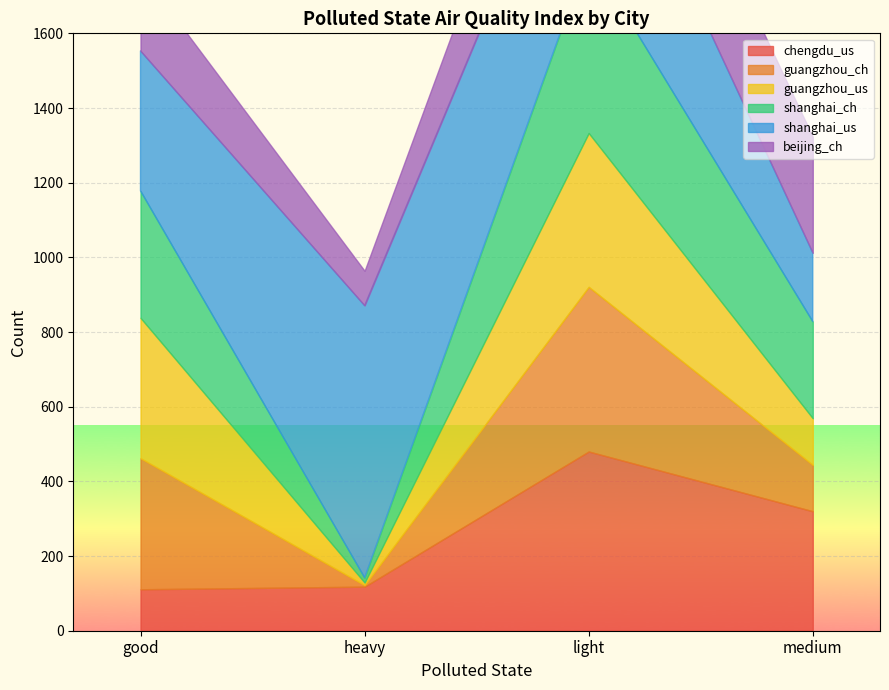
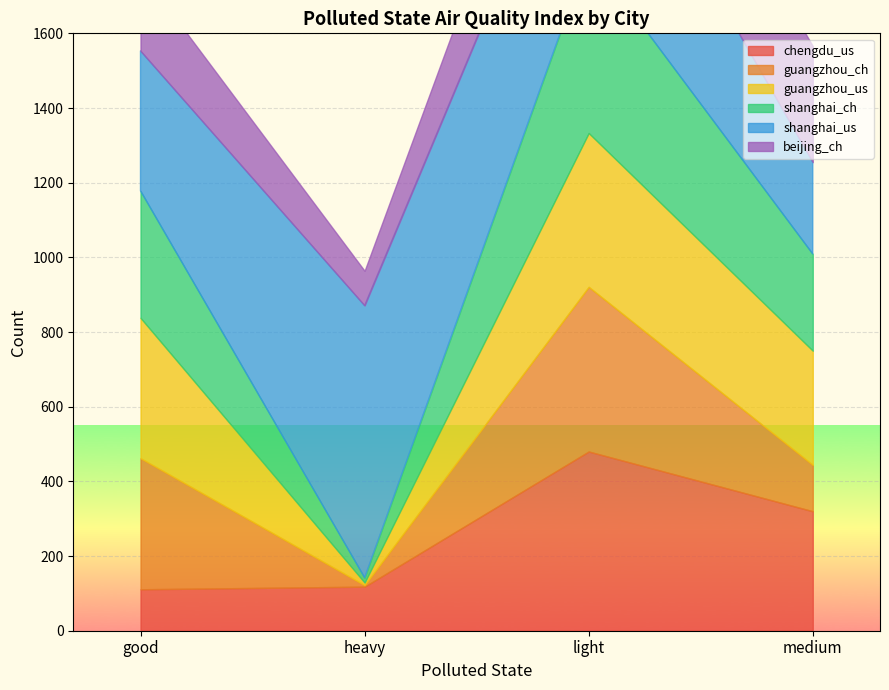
  {
    "guangzhou_us": {
      "good": 380,
      "heavy": 10,
      "light": 410,
-     "medium": 130
+     "medium": 310
    },
    "shanghai_ch": {
      "good": 340,
      "heavy": 10,
      "medium": 260
    },
    "shanghai_us": {
      "good": 380,
      "heavy": 730,
-     "medium": 180
+     "medium": 250
    },
    "beijing_ch": {
      "heavy": 90
    }
  }
